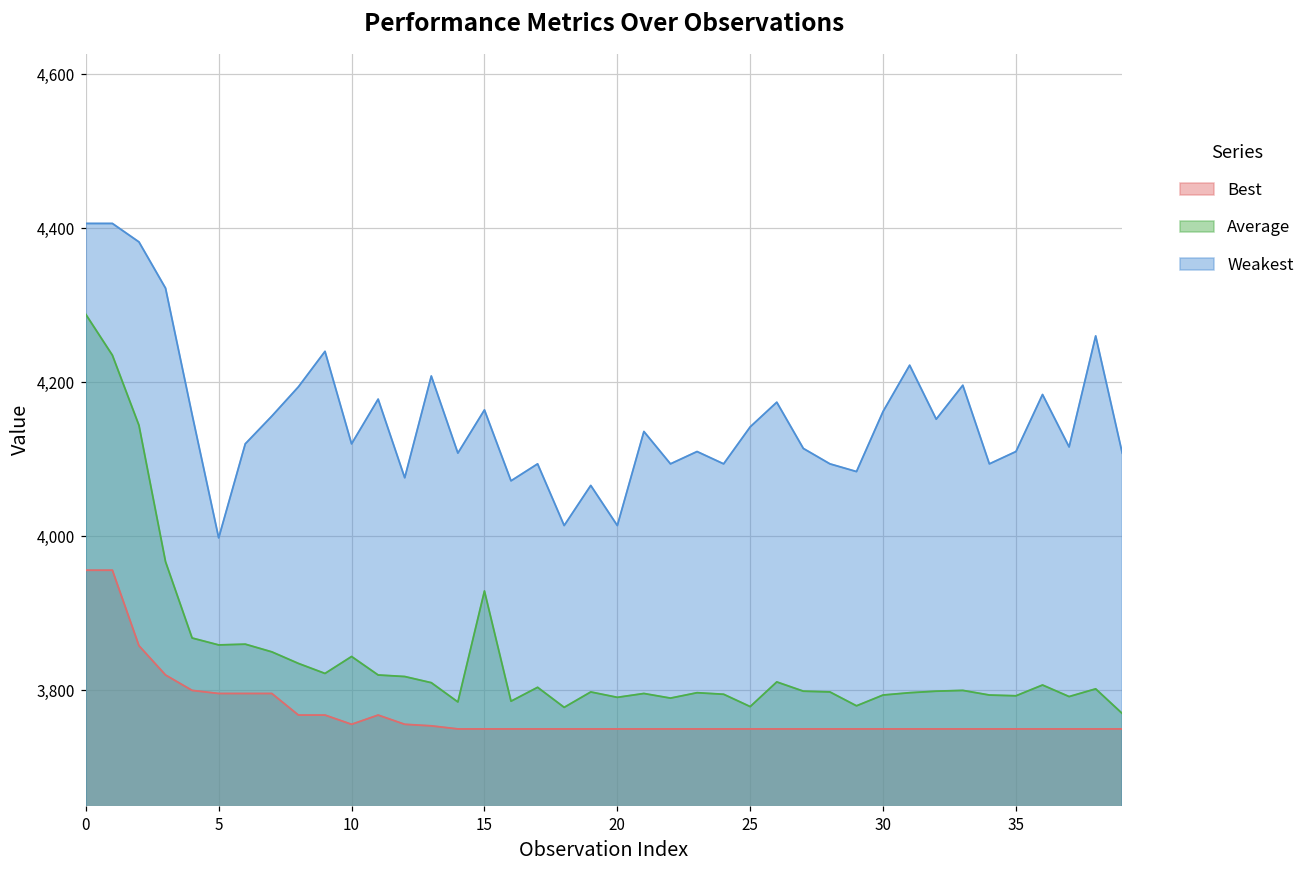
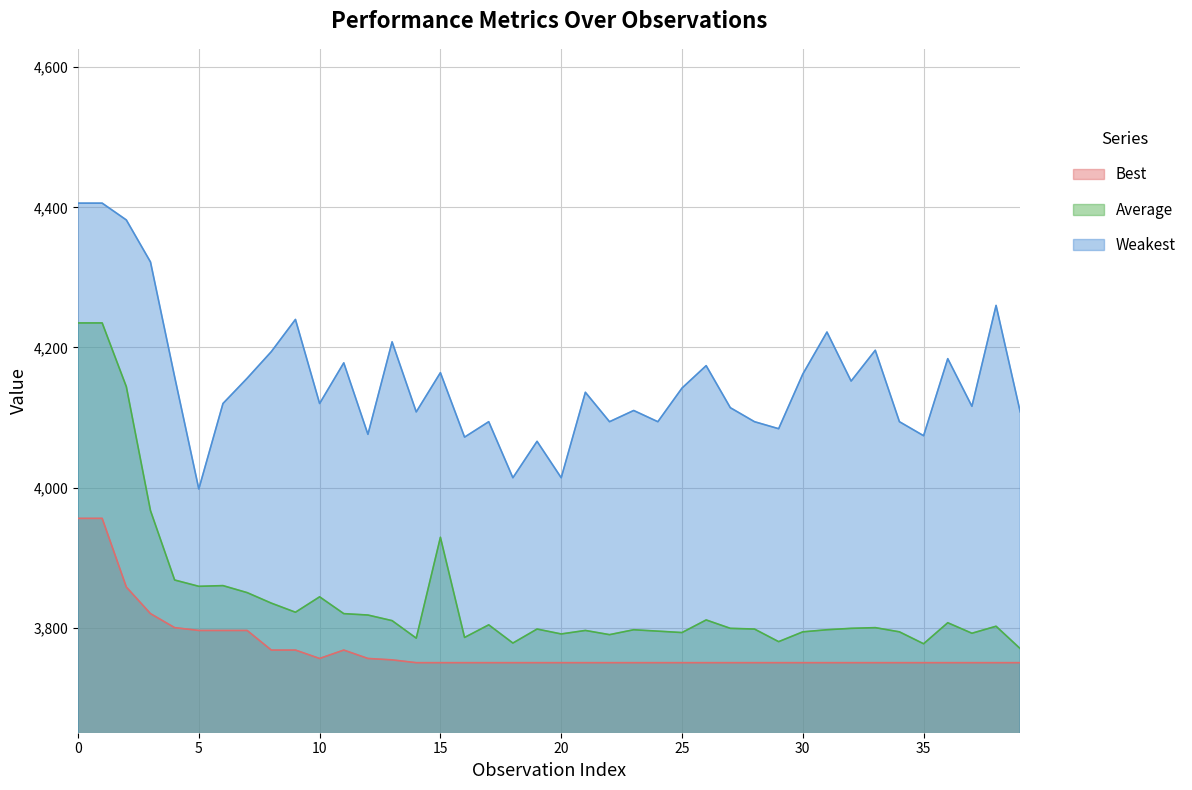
  {
    "Best": {
      "0": "3,960",
      "5": "3,800",
      "10": "3,760",
      "15": "3,750",
      "20": "3,750",
      "25": "3,750",
      "30": "3,750",
      "35": "3,750"
    },
    "Average": {
-     "0": "4,290",
+     "0": "4,240",
      "5": "3,860",
      "10": "3,840",
      "15": "3,930",
      "20": "3,790",
-     "25": "3,780",
+     "25": "3,790",
      "30": "3,790",
-     "35": "3,790"
+     "35": "3,780"
    },
    "Weakest": {
      "0": "4,410",
      "5": "4,000",
      "10": "4,120",
      "15": "4,160",
      "20": "4,010",
      "25": "4,140",
      "30": "4,160",
-     "35": "4,110"
+     "35": "4,070"
    }
  }
